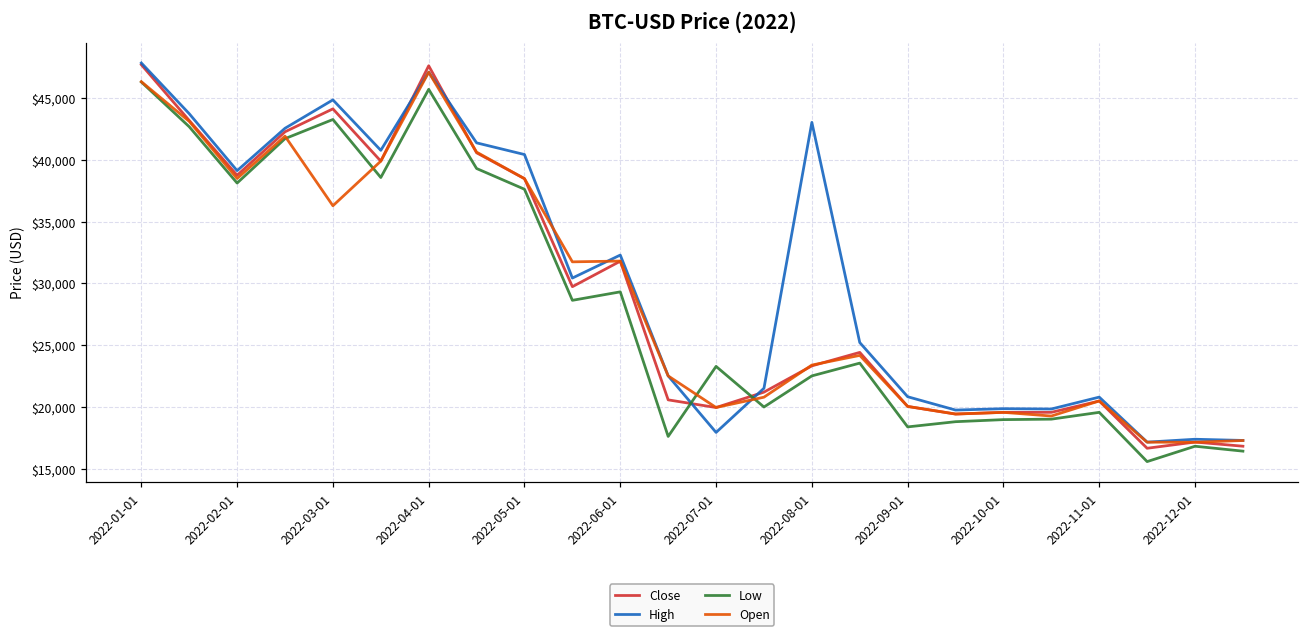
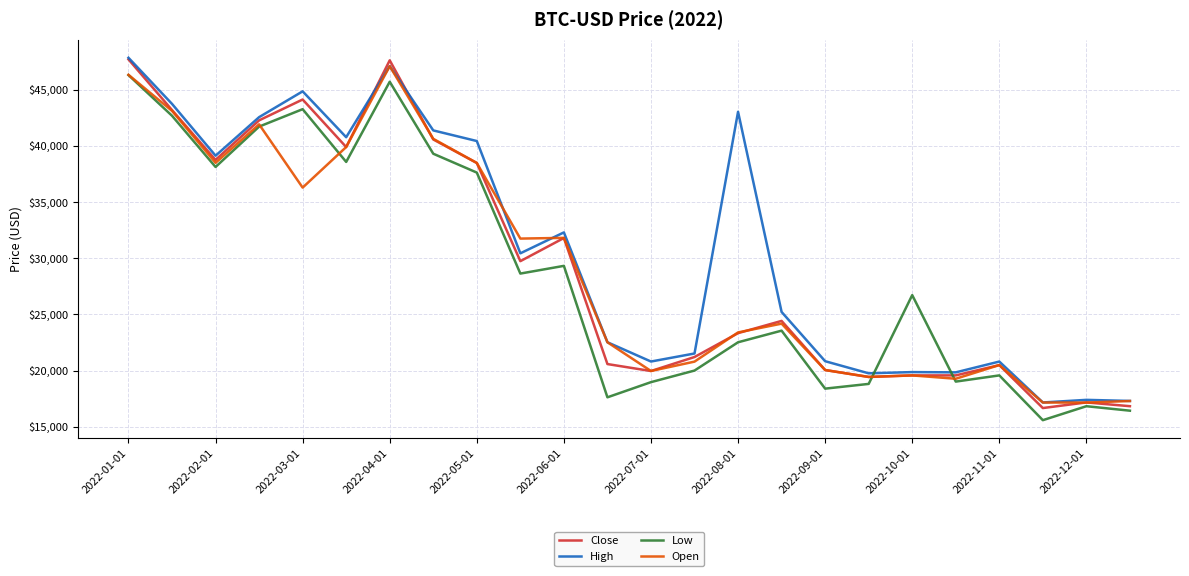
  {
    "Close": {
      "2022-02-01": "$38,700",
      "2022-03-01": "$44,100",
      "2022-04-01": "$47,600"
    },
    "High": {
      "2022-02-01": "$39,100",
      "2022-03-01": "$44,800",
      "2022-05-01": "$40,400",
      "2022-06-01": "$32,300",
-     "2022-07-01": "$17,900",
+     "2022-07-01": "$20,800",
      "2022-08-01": "$43,000",
      "2022-09-01": "$20,800",
      "2022-10-01": "$19,900",
      "2022-11-01": "$20,800",
      "2022-12-01": "$17,400"
    },
    "Low": {
      "2022-02-01": "$38,100",
      "2022-03-01": "$43,300",
      "2022-04-01": "$45,700",
      "2022-05-01": "$37,600",
      "2022-06-01": "$29,300",
-     "2022-07-01": "$23,300",
+     "2022-07-01": "$19,000",
      "2022-08-01": "$22,500",
      "2022-09-01": "$18,400",
-     "2022-10-01": "$19,000",
+     "2022-10-01": "$26,700",
      "2022-11-01": "$19,600",
      "2022-12-01": "$16,800"
    },
    "Open": {
      "2022-02-01": "$38,500",
      "2022-03-01": "$36,300"
    }
  }
